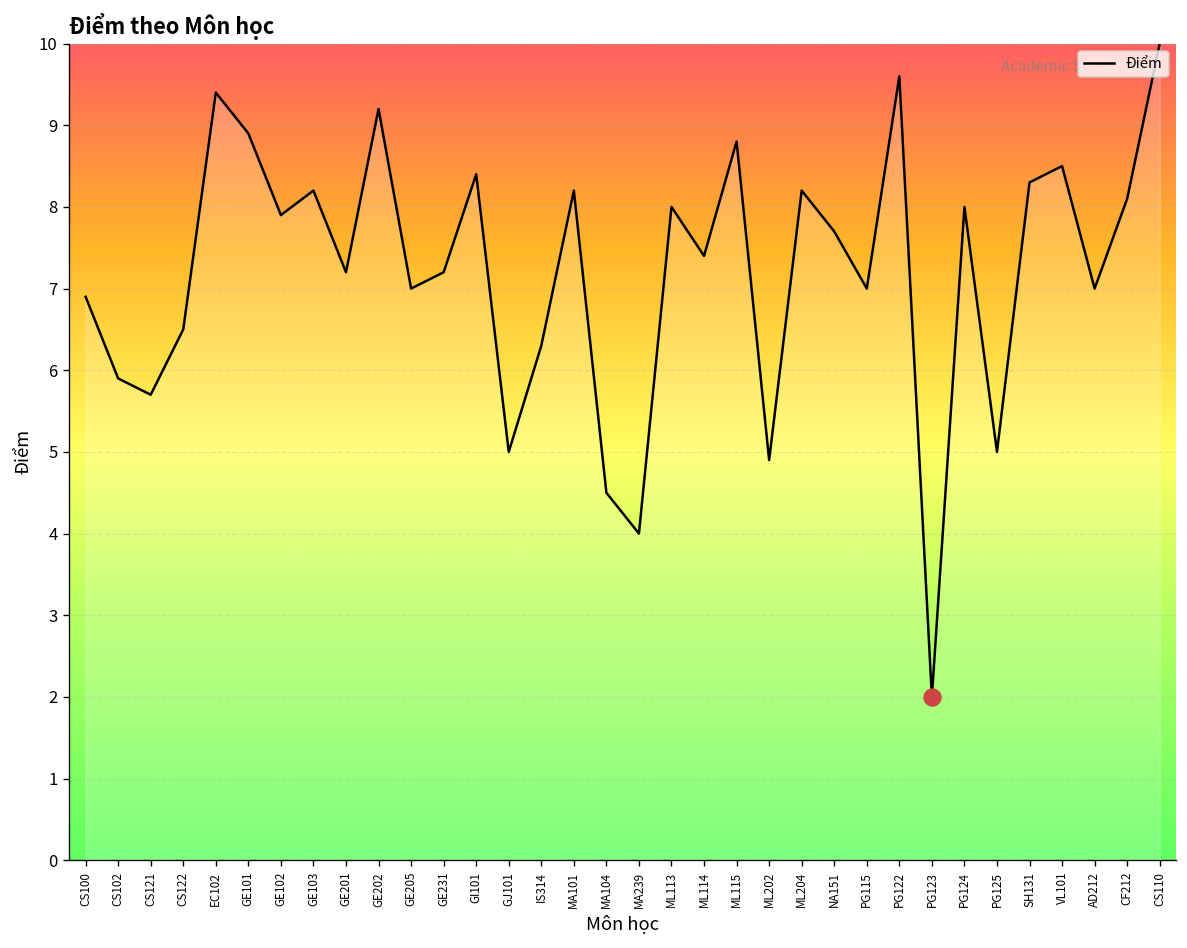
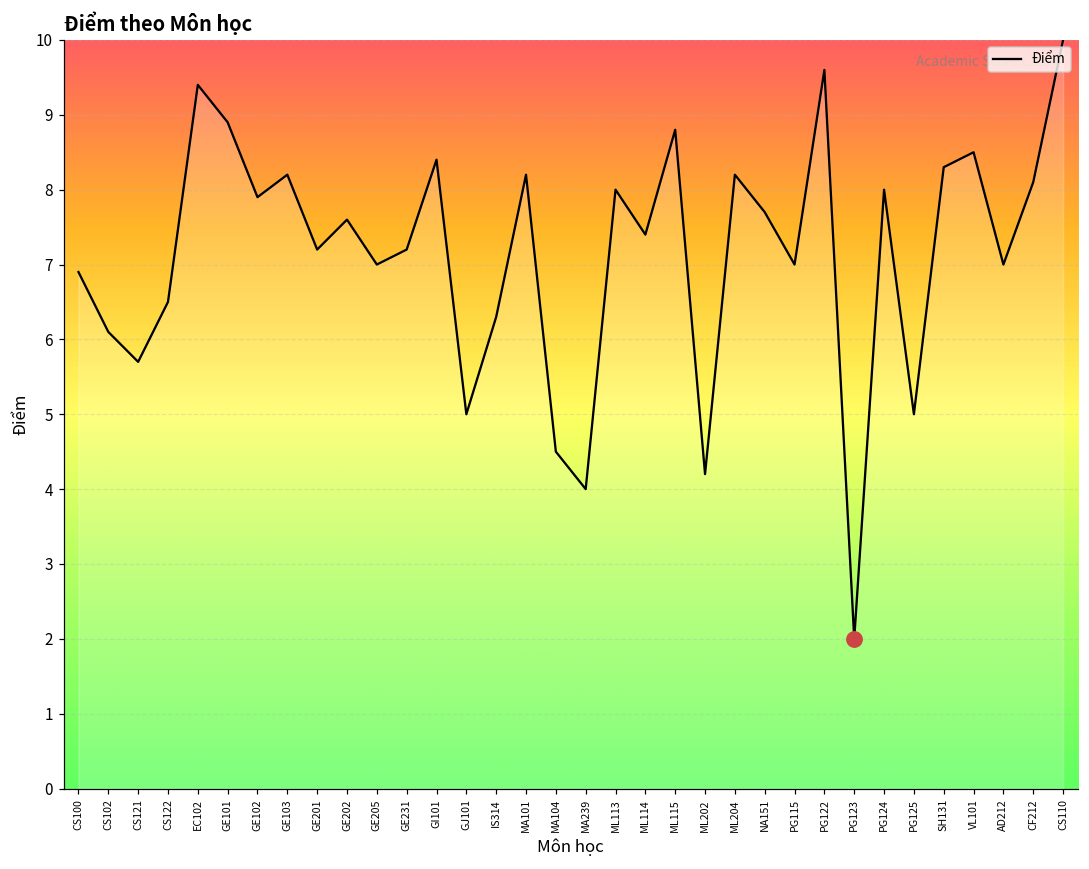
  {
    "Điểm": {
      "CS100": 6.9,
-     "CS102": 5.9,
+     "CS102": 6.1,
      "CS121": 5.7,
      "CS122": 6.5,
      "EC102": 9.4,
      "GE101": 8.9,
      "GE102": 7.9,
      "GE103": 8.2,
      "GE201": 7.2,
-     "GE202": 9.2,
+     "GE202": 7.6,
      "GE205": 7.0,
      "GE231": 7.2,
      "GI101": 8.4,
      "GJ101": 5.0,
      "IS314": 6.3,
      "MA101": 8.2,
      "MA104": 4.5,
      "MA239": 4.0,
      "ML113": 8.0,
      "ML114": 7.4,
      "ML115": 8.8,
-     "ML202": 4.9,
+     "ML202": 4.2,
      "ML204": 8.2,
      "NA151": 7.7,
      "PG115": 7.0,
      "PG122": 9.6,
      "PG124": 8.0,
      "PG125": 5.0,
      "SH131": 8.3,
      "VL101": 8.5,
      "AD212": 7.0,
      "CF212": 8.1,
      "CS110": 10.0
    }
  }
